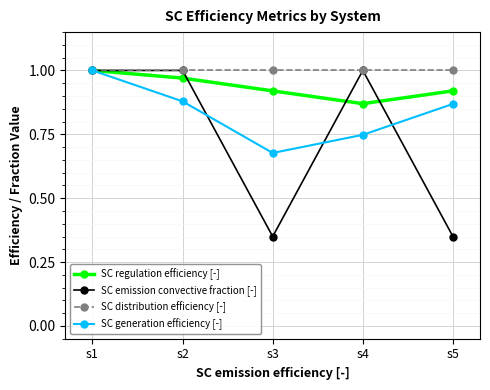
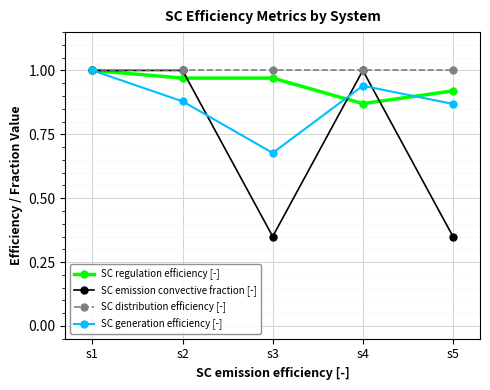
  {
    "SC regulation efficiency [-]": {
      "s2": 0.97,
-     "s3": 0.92,
+     "s3": 0.97,
      "s4": 0.87,
      "s5": 0.92
    },
    "SC emission convective fraction [-]": {
      "s3": 0.35,
      "s5": 0.35
    },
    "SC distribution efficiency [-]": {
      "s3": 1.00,
      "s5": 1.00
    },
    "SC generation efficiency [-]": {
      "s2": 0.88,
      "s3": 0.68,
-     "s4": 0.75,
+     "s4": 0.94,
      "s5": 0.87
    }
  }
